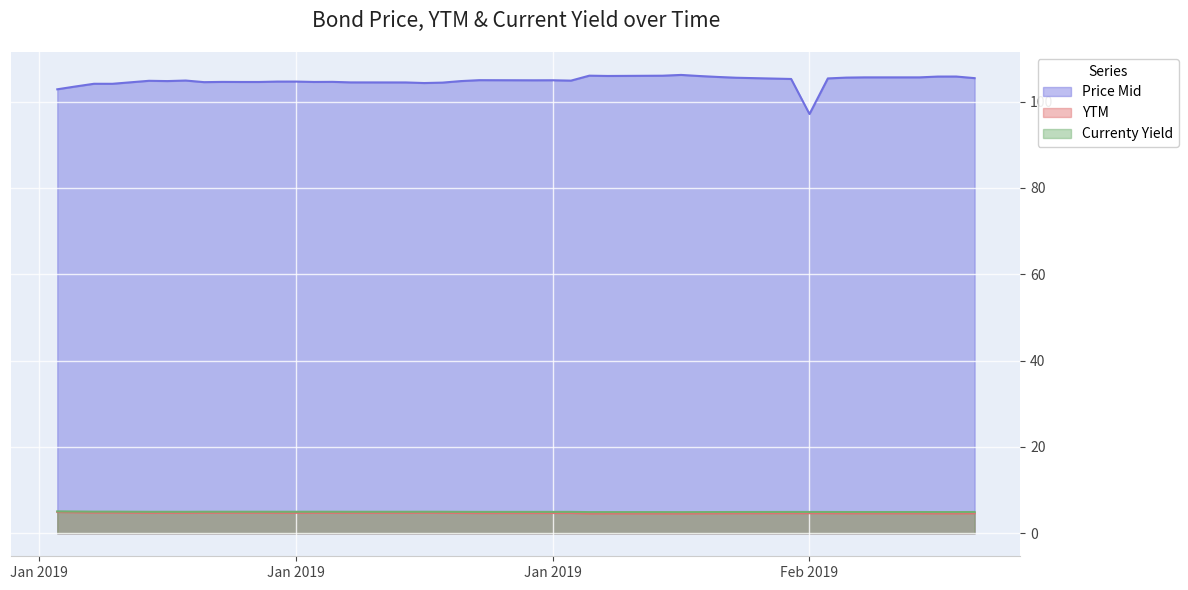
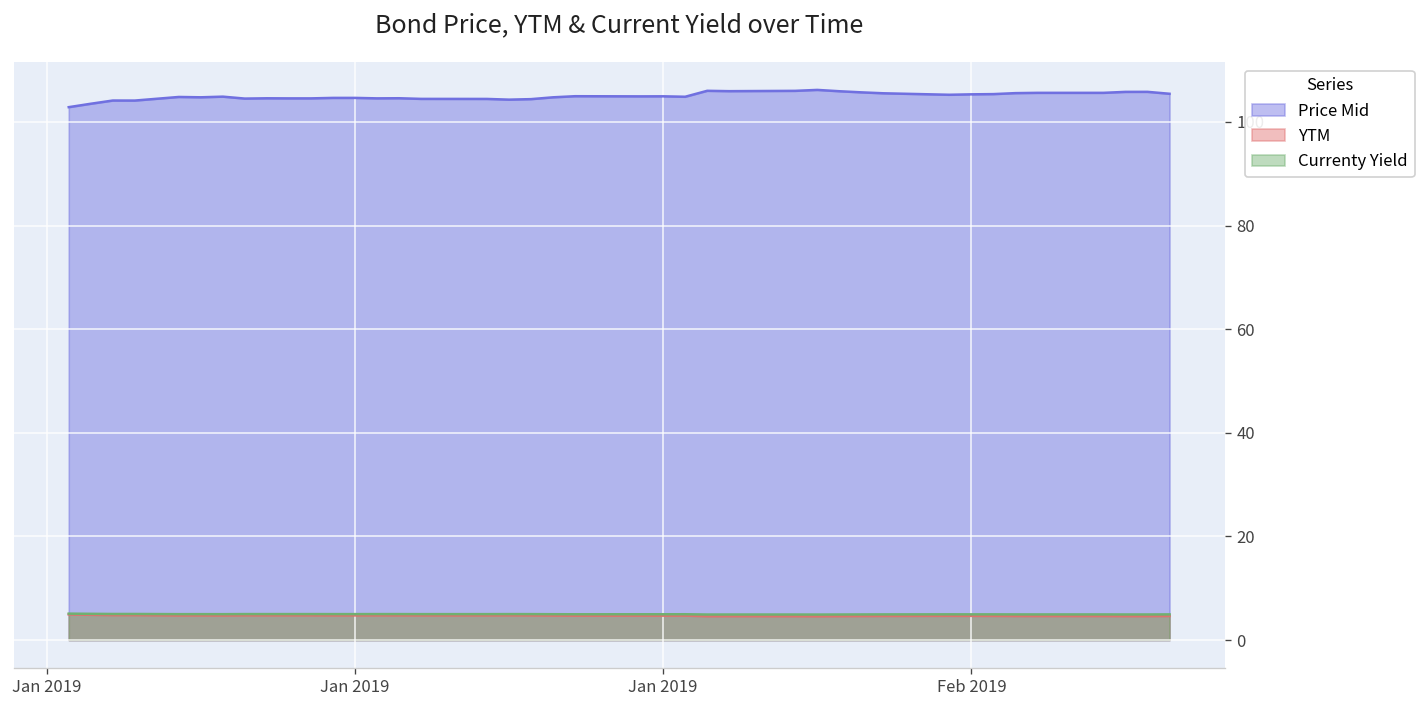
  {
    "Price Mid": {
-     "Feb 2019": 97
+     "Feb 2019": 105
    }
  }
